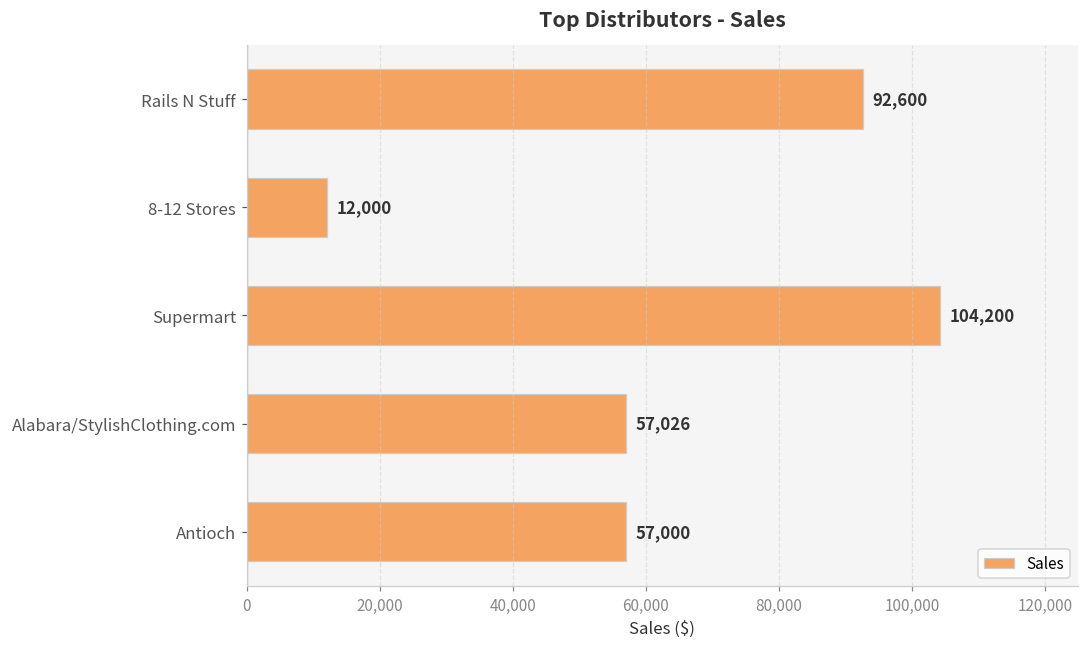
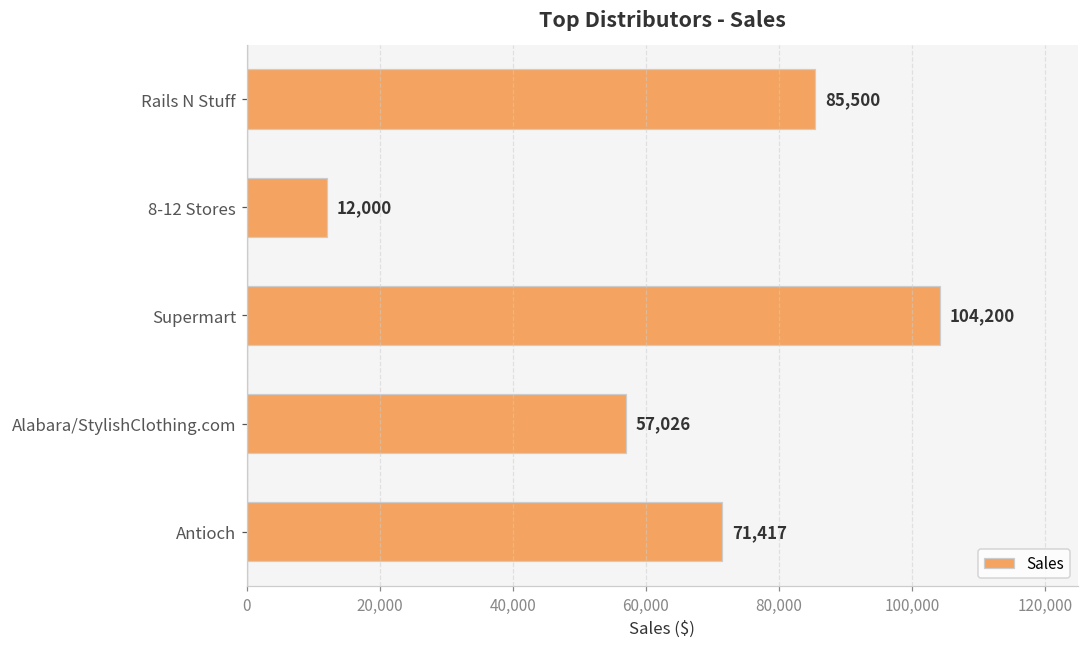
  {
-   "Rails N Stuff": "92,600",
+   "Rails N Stuff": "85,500",
    "8-12 Stores": "12,000",
    "Supermart": "104,200",
    "Alabara/StylishClothing.com": "57,026",
-   "Antioch": "57,000"
+   "Antioch": "71,417"
  }
